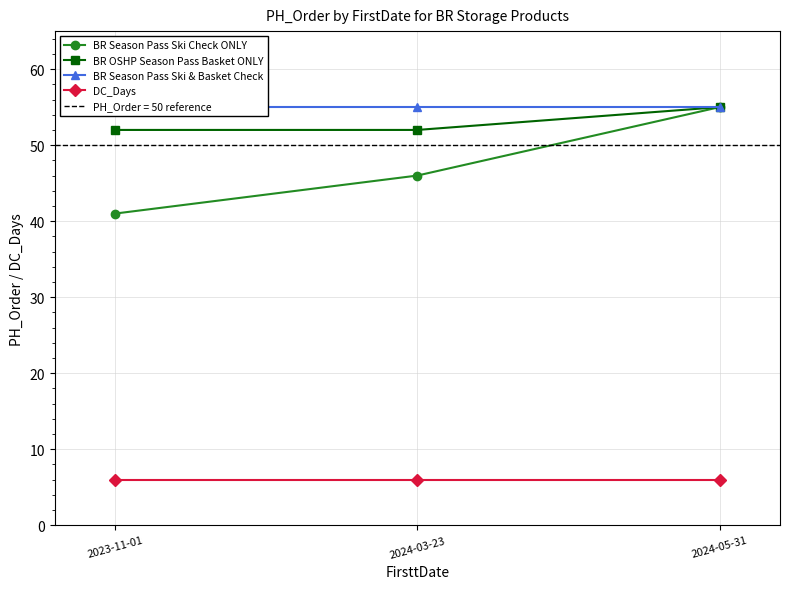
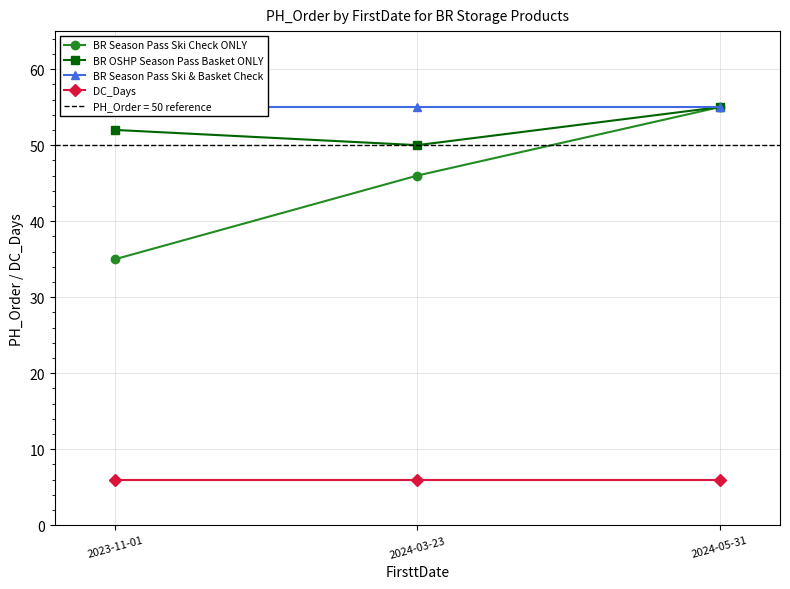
  {
    "BR Season Pass Ski Check ONLY": {
-     "2023-11-01": 41,
+     "2023-11-01": 35,
      "2024-03-23": 46
    },
    "BR OSHP Season Pass Basket ONLY": {
      "2023-11-01": 52,
-     "2024-03-23": 52
+     "2024-03-23": 50
    },
    "BR Season Pass Ski & Basket Check": {
      "2024-03-23": 55
    },
    "DC_Days": {
      "2023-11-01": 6,
      "2024-03-23": 6,
      "2024-05-31": 6
    }
  }
